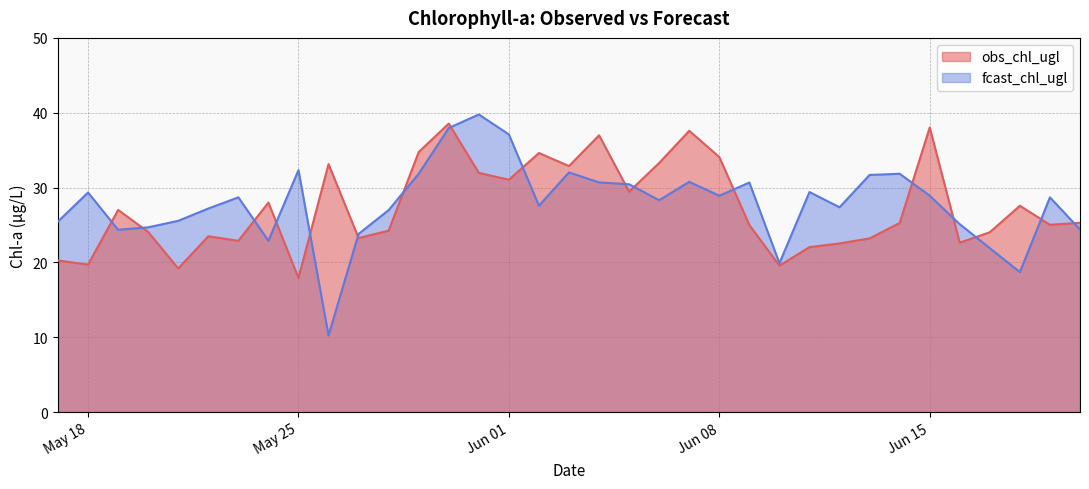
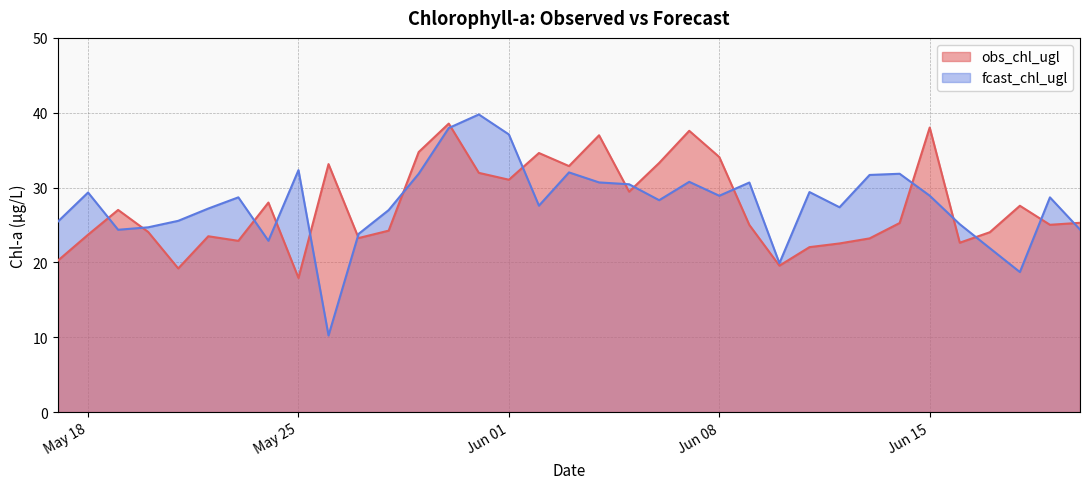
  {
    "obs_chl_ugl": {
-     "May 18": 20,
+     "May 18": 24,
      "May 25": 18,
      "Jun 01": 31,
      "Jun 08": 34,
      "Jun 15": 38
    },
    "fcast_chl_ugl": {
      "May 18": 29,
      "May 25": 32,
      "Jun 01": 37,
      "Jun 08": 29,
      "Jun 15": 29
    }
  }
